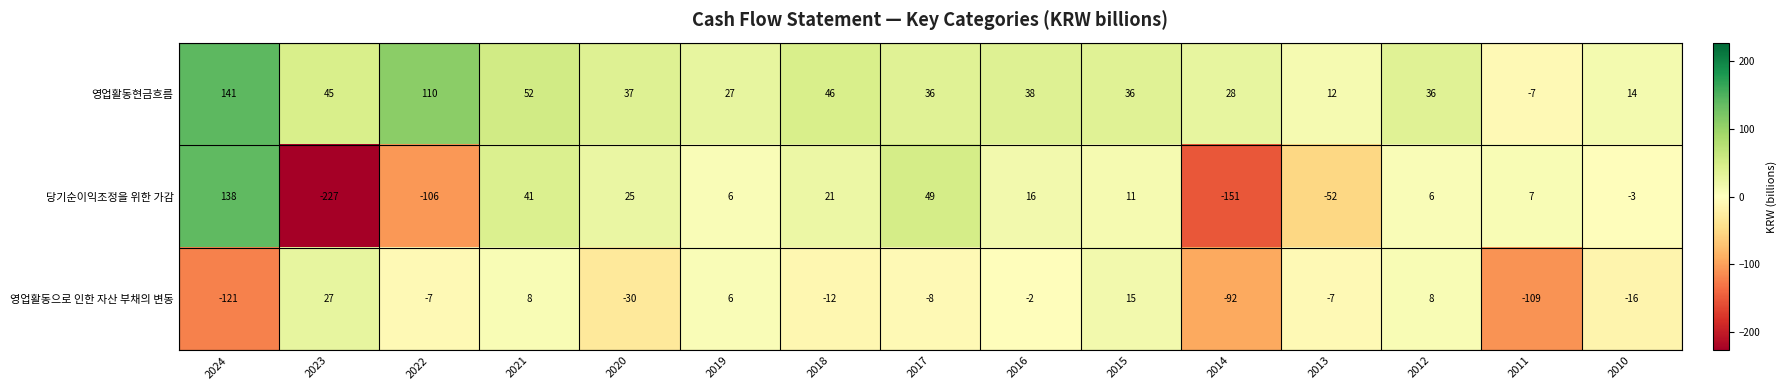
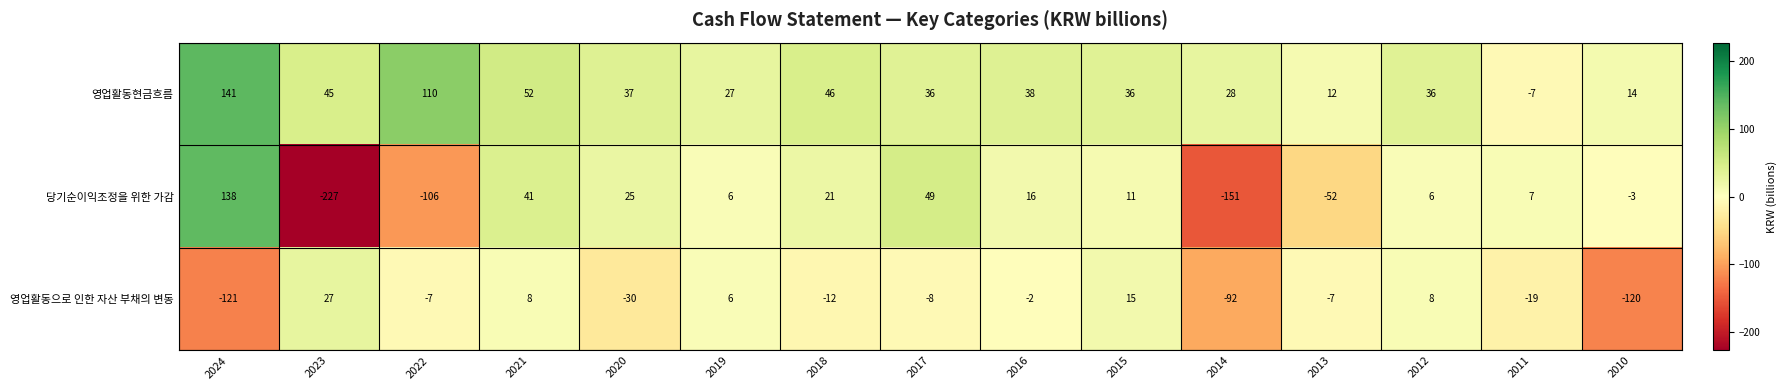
  {
    "영업활동현금흐름": {
      "2024": 141,
      "2023": 45,
      "2022": 110,
      "2021": 52,
      "2020": 37,
      "2019": 27,
      "2018": 46,
      "2017": 36,
      "2016": 38,
      "2015": 36,
      "2014": 28,
      "2013": 12,
      "2012": 36,
      "2011": -7,
      "2010": 14
    },
    "당기순이익조정을 위한 가감": {
      "2024": 138,
      "2023": -227,
      "2022": -106,
      "2021": 41,
      "2020": 25,
      "2019": 6,
      "2018": 21,
      "2017": 49,
      "2016": 16,
      "2015": 11,
      "2014": -151,
      "2013": -52,
      "2012": 6,
      "2011": 7,
      "2010": -3
    },
    "영업활동으로 인한 자산 부채의 변동": {
      "2024": -121,
      "2023": 27,
      "2022": -7,
      "2021": 8,
      "2020": -30,
      "2019": 6,
      "2018": -12,
      "2017": -8,
      "2016": -2,
      "2015": 15,
      "2014": -92,
      "2013": -7,
      "2012": 8,
-     "2011": -109,
-     "2010": -16
+     "2011": -19,
+     "2010": -120
    }
  }
